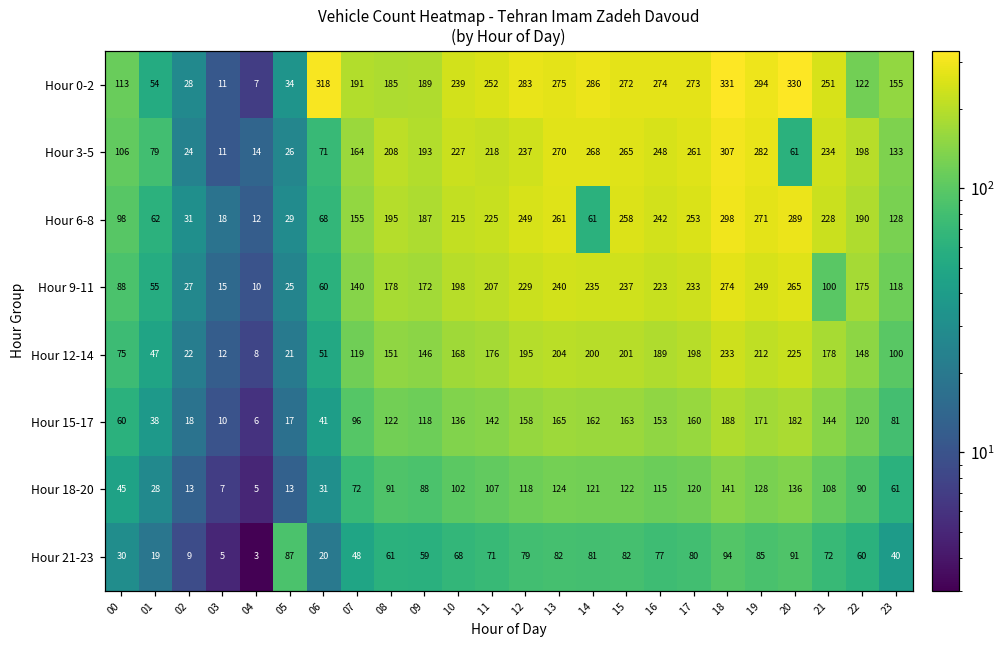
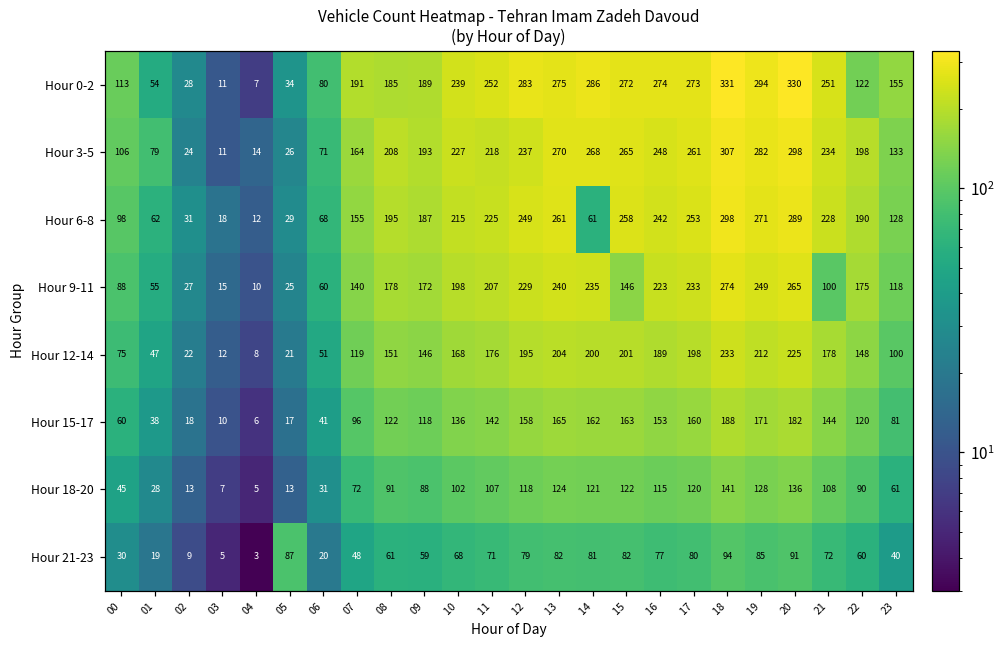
  {
    "Hour 0-2": {
      "00": 113,
      "01": 54,
      "02": 28,
      "03": 11,
      "04": 7,
      "05": 34,
-     "06": 318,
+     "06": 80,
      "07": 191,
      "08": 185,
      "09": 189,
      "10": 239,
      "11": 252,
      "12": 283,
      "13": 275,
      "14": 286,
      "15": 272,
      "16": 274,
      "17": 273,
      "18": 331,
      "19": 294,
      "20": 330,
      "21": 251,
      "22": 122,
      "23": 155
    },
    "Hour 3-5": {
      "00": 106,
      "01": 79,
      "02": 24,
      "03": 11,
      "04": 14,
      "05": 26,
      "06": 71,
      "07": 164,
      "08": 208,
      "09": 193,
      "10": 227,
      "11": 218,
      "12": 237,
      "13": 270,
      "14": 268,
      "15": 265,
      "16": 248,
      "17": 261,
      "18": 307,
      "19": 282,
-     "20": 61,
+     "20": 298,
      "21": 234,
      "22": 198,
      "23": 133
    },
    "Hour 6-8": {
      "00": 98,
      "01": 62,
      "02": 31,
      "03": 18,
      "04": 12,
      "05": 29,
      "06": 68,
      "07": 155,
      "08": 195,
      "09": 187,
      "10": 215,
      "11": 225,
      "12": 249,
      "13": 261,
      "14": 61,
      "15": 258,
      "16": 242,
      "17": 253,
      "18": 298,
      "19": 271,
      "20": 289,
      "21": 228,
      "22": 190,
      "23": 128
    },
    "Hour 9-11": {
      "00": 88,
      "01": 55,
      "02": 27,
      "03": 15,
      "04": 10,
      "05": 25,
      "06": 60,
      "07": 140,
      "08": 178,
      "09": 172,
      "10": 198,
      "11": 207,
      "12": 229,
      "13": 240,
      "14": 235,
-     "15": 237,
+     "15": 146,
      "16": 223,
      "17": 233,
      "18": 274,
      "19": 249,
      "20": 265,
      "21": 100,
      "22": 175,
      "23": 118
    },
    "Hour 12-14": {
      "00": 75,
      "01": 47,
      "02": 22,
      "03": 12,
      "04": 8,
      "05": 21,
      "06": 51,
      "07": 119,
      "08": 151,
      "09": 146,
      "10": 168,
      "11": 176,
      "12": 195,
      "13": 204,
      "14": 200,
      "15": 201,
      "16": 189,
      "17": 198,
      "18": 233,
      "19": 212,
      "20": 225,
      "21": 178,
      "22": 148,
      "23": 100
    },
    "Hour 15-17": {
      "00": 60,
      "01": 38,
      "02": 18,
      "03": 10,
      "04": 6,
      "05": 17,
      "06": 41,
      "07": 96,
      "08": 122,
      "09": 118,
      "10": 136,
      "11": 142,
      "12": 158,
      "13": 165,
      "14": 162,
      "15": 163,
      "16": 153,
      "17": 160,
      "18": 188,
      "19": 171,
      "20": 182,
      "21": 144,
      "22": 120,
      "23": 81
    },
    "Hour 18-20": {
      "00": 45,
      "01": 28,
      "02": 13,
      "03": 7,
      "04": 5,
      "05": 13,
      "06": 31,
      "07": 72,
      "08": 91,
      "09": 88,
      "10": 102,
      "11": 107,
      "12": 118,
      "13": 124,
      "14": 121,
      "15": 122,
      "16": 115,
      "17": 120,
      "18": 141,
      "19": 128,
      "20": 136,
      "21": 108,
      "22": 90,
      "23": 61
    },
    "Hour 21-23": {
      "00": 30,
      "01": 19,
      "02": 9,
      "03": 5,
      "04": 3,
      "05": 87,
      "06": 20,
      "07": 48,
      "08": 61,
      "09": 59,
      "10": 68,
      "11": 71,
      "12": 79,
      "13": 82,
      "14": 81,
      "15": 82,
      "16": 77,
      "17": 80,
      "18": 94,
      "19": 85,
      "20": 91,
      "21": 72,
      "22": 60,
      "23": 40
    }
  }
